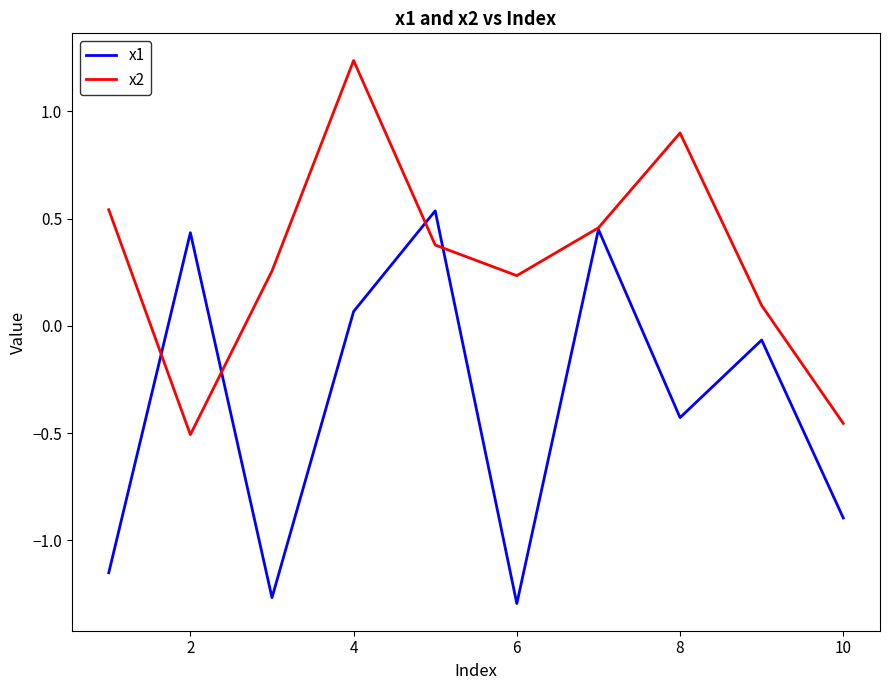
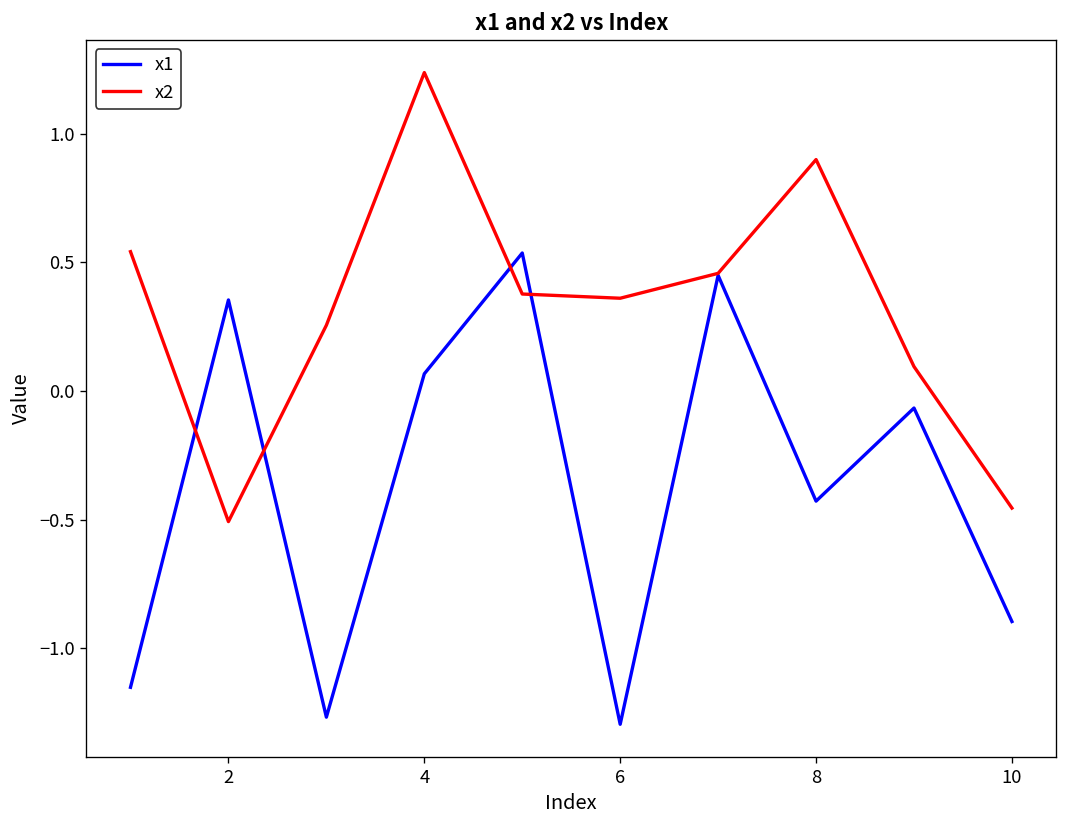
  {
    "x1": {
-     "2": 0.43,
+     "2": 0.35,
      "4": 0.07,
      "6": -1.29,
      "8": -0.43,
      "10": -0.90
    },
    "x2": {
      "2": -0.51,
      "4": 1.24,
-     "6": 0.23,
+     "6": 0.36,
      "8": 0.90,
      "10": -0.45
    }
  }
